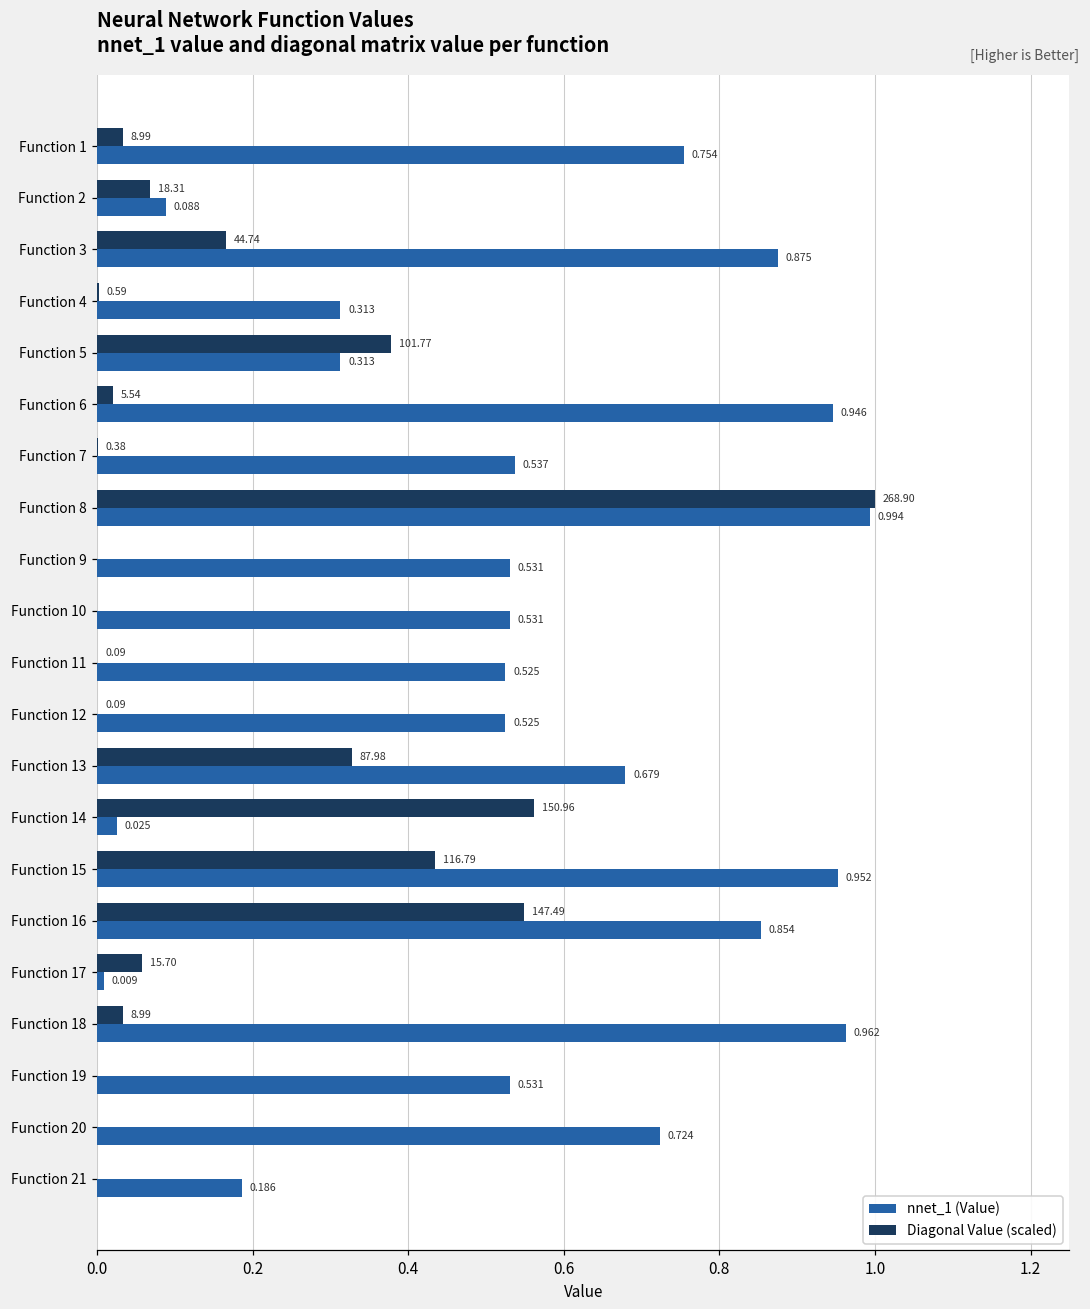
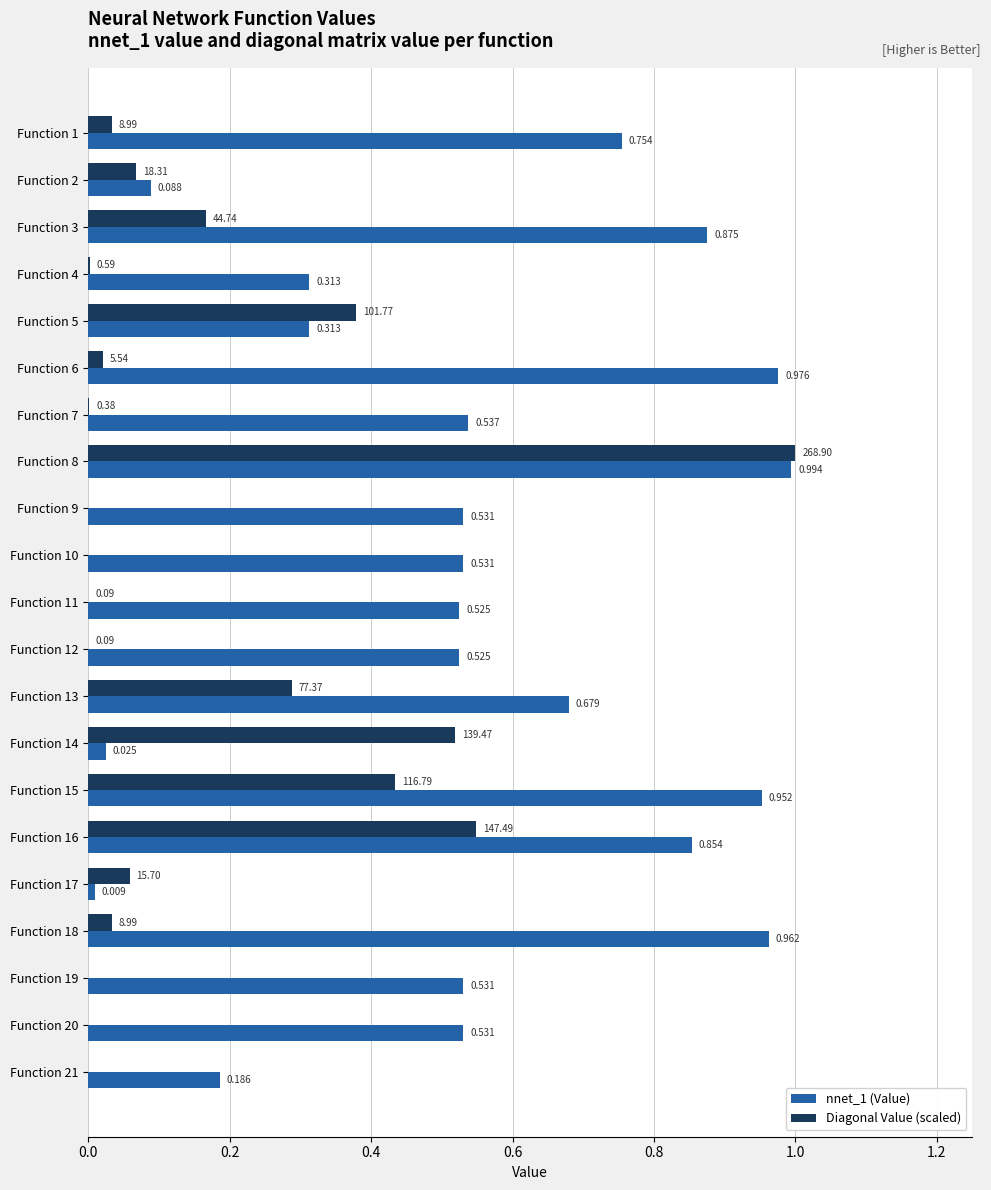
  {
    "nnet_1 (Value)": {
      "Function 1": 0.754,
      "Function 2": 0.088,
      "Function 3": 0.875,
      "Function 4": 0.313,
      "Function 5": 0.313,
-     "Function 6": 0.946,
+     "Function 6": 0.976,
      "Function 7": 0.537,
      "Function 8": 0.994,
      "Function 9": 0.531,
      "Function 10": 0.531,
      "Function 11": 0.525,
      "Function 12": 0.525,
      "Function 13": 0.679,
      "Function 14": 0.025,
      "Function 15": 0.952,
      "Function 16": 0.854,
      "Function 17": 0.009,
      "Function 18": 0.962,
      "Function 19": 0.531,
-     "Function 20": 0.724,
+     "Function 20": 0.531,
      "Function 21": 0.186
    },
    "Diagonal Value (scaled)": {
-     "Function 13": 87.98,
-     "Function 14": 150.96
+     "Function 13": 77.37,
+     "Function 14": 139.47
    }
  }
